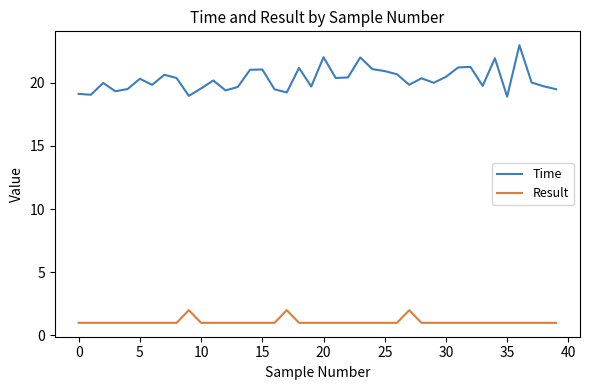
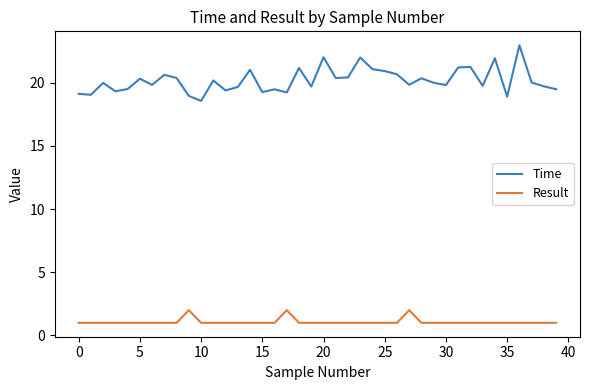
  {
    "Time": {
      "0": 19.1,
      "5": 20.3,
-     "10": 19.5,
-     "15": 21.0,
+     "10": 18.5,
+     "15": 19.2,
      "20": 22.0,
      "25": 20.9,
-     "30": 20.5,
+     "30": 19.8,
      "35": 18.9
    },
    "Result": {
      "0": 1.0,
      "5": 1.0,
      "10": 1.0,
      "15": 1.0,
      "20": 1.0,
      "25": 1.0,
      "30": 1.0,
      "35": 1.0
    }
  }
